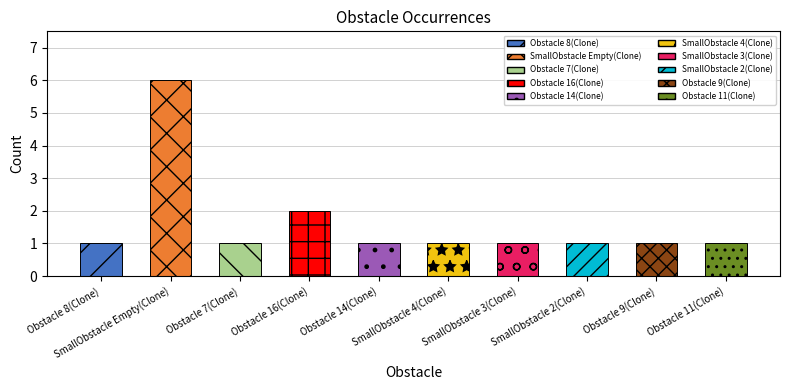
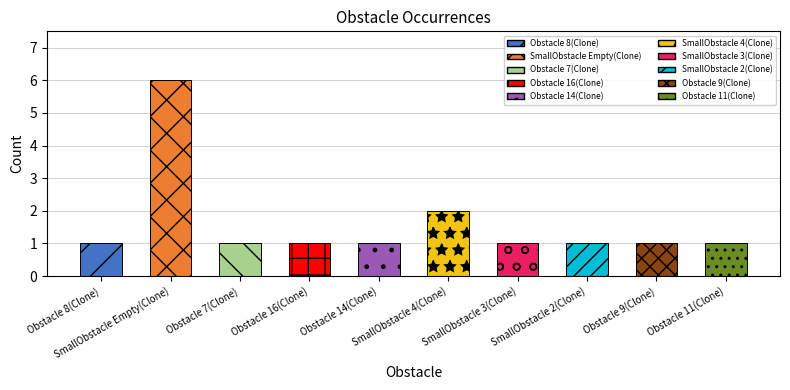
  {
    "Obstacle 8(Clone)": 1,
    "SmallObstacle Empty(Clone)": 6,
    "Obstacle 7(Clone)": 1,
-   "Obstacle 16(Clone)": 2,
+   "Obstacle 16(Clone)": 1,
    "Obstacle 14(Clone)": 1,
-   "SmallObstacle 4(Clone)": 1,
+   "SmallObstacle 4(Clone)": 2,
    "SmallObstacle 3(Clone)": 1,
    "SmallObstacle 2(Clone)": 1,
    "Obstacle 9(Clone)": 1,
    "Obstacle 11(Clone)": 1
  }
